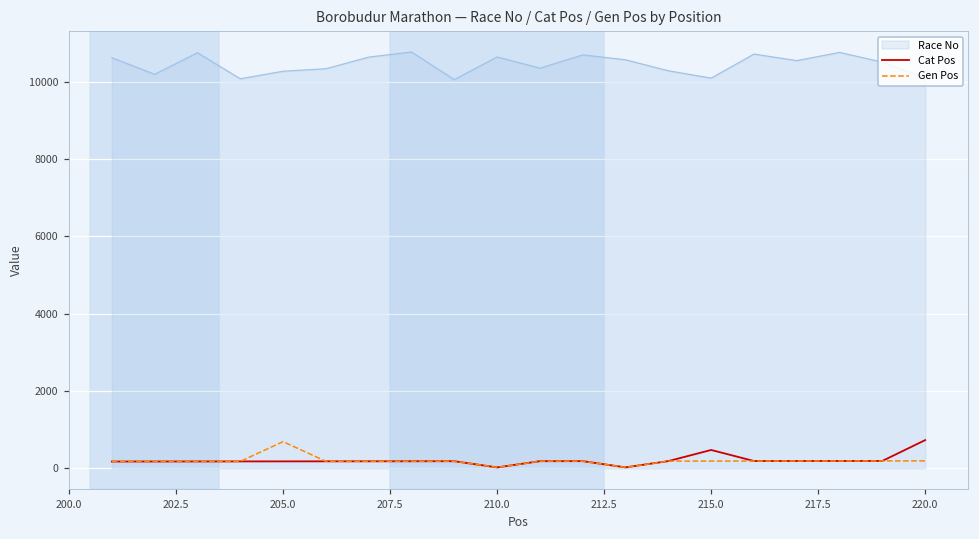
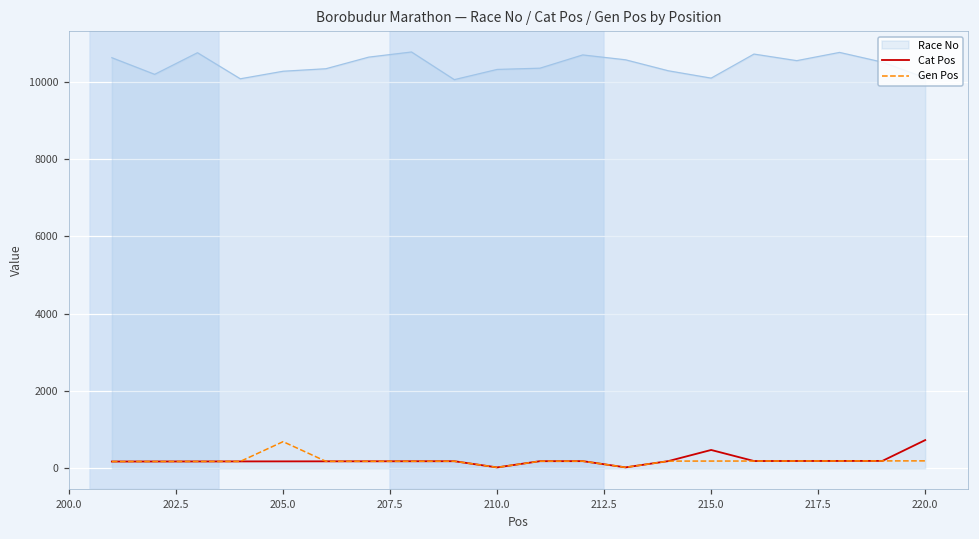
  {
    "Race No": {
      "205.0": 10300,
-     "210.0": 10600,
+     "210.0": 10300,
      "215.0": 10100
    },
    "Cat Pos": {
      "205.0": 200,
      "215.0": 500,
      "220.0": 700
    },
    "Gen Pos": {
      "205.0": 700,
      "215.0": 200,
      "220.0": 200
    }
  }
